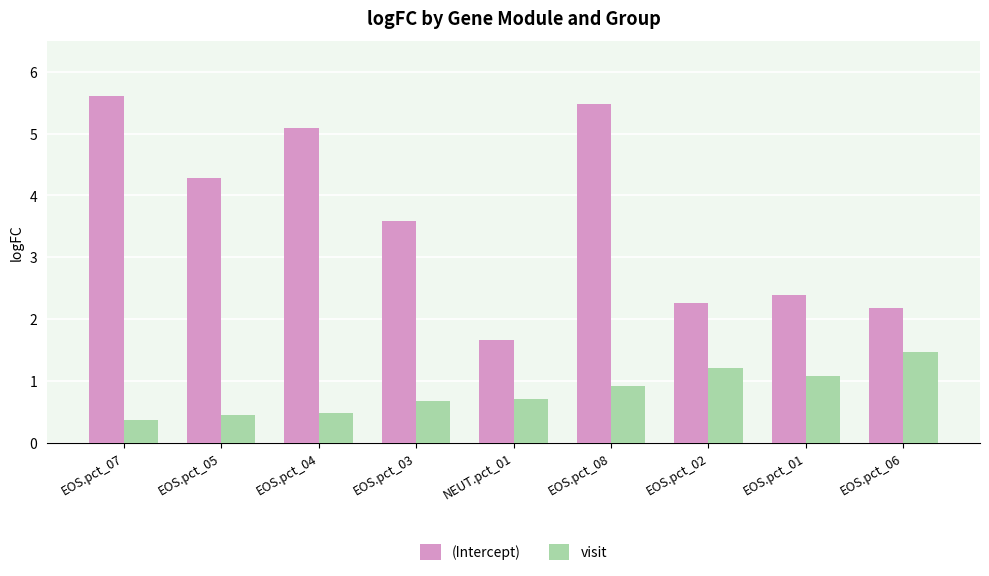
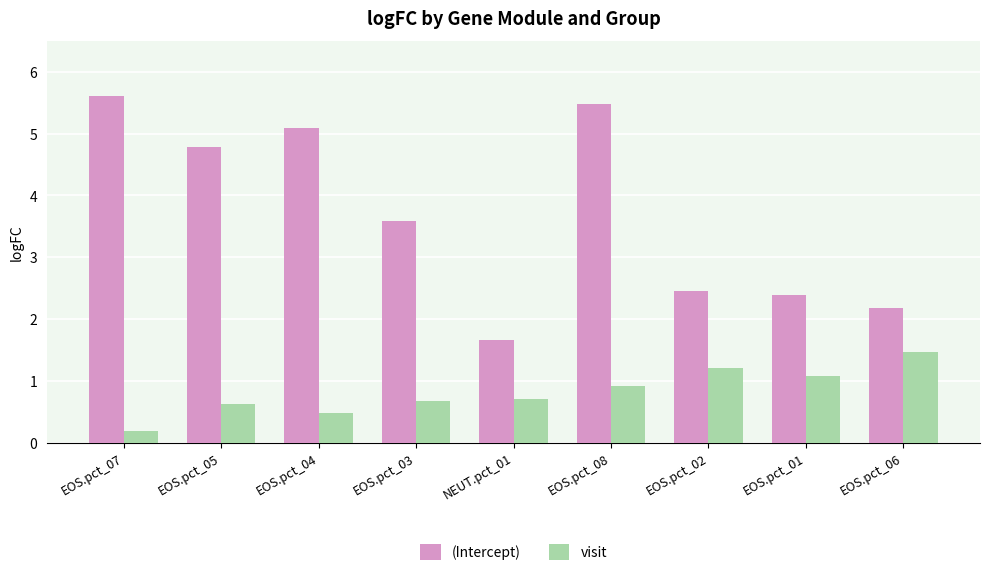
  {
    "(Intercept)": {
      "EOS.pct_07": 5.6,
-     "EOS.pct_05": 4.3,
+     "EOS.pct_05": 4.8,
      "EOS.pct_04": 5.1,
      "EOS.pct_03": 3.6,
      "NEUT.pct_01": 1.7,
      "EOS.pct_08": 5.5,
-     "EOS.pct_02": 2.3,
+     "EOS.pct_02": 2.5,
      "EOS.pct_01": 2.4,
      "EOS.pct_06": 2.2
    },
    "visit": {
-     "EOS.pct_07": 0.4,
-     "EOS.pct_05": 0.4,
+     "EOS.pct_07": 0.2,
+     "EOS.pct_05": 0.6,
      "EOS.pct_04": 0.5,
      "EOS.pct_03": 0.7,
      "NEUT.pct_01": 0.7,
      "EOS.pct_08": 0.9,
      "EOS.pct_02": 1.2,
      "EOS.pct_01": 1.1,
      "EOS.pct_06": 1.5
    }
  }
